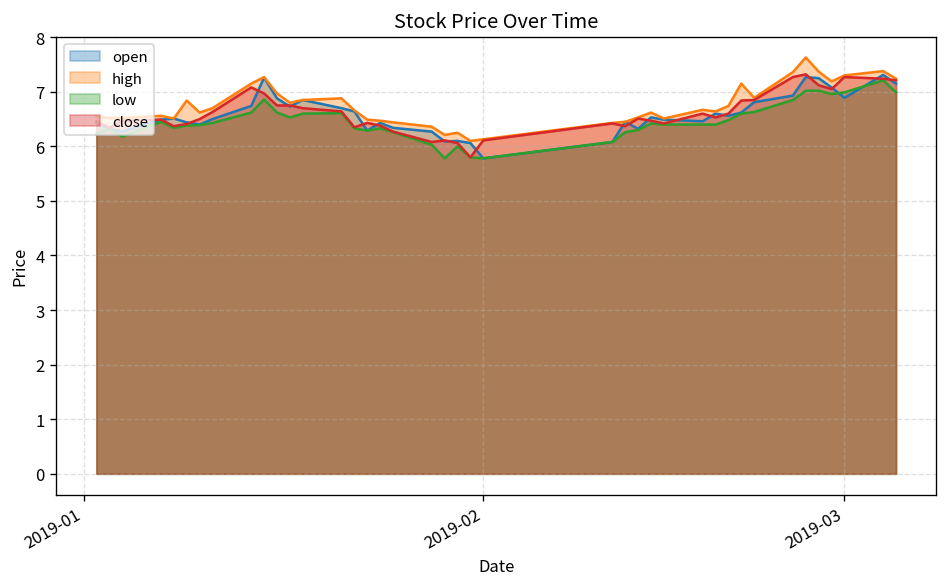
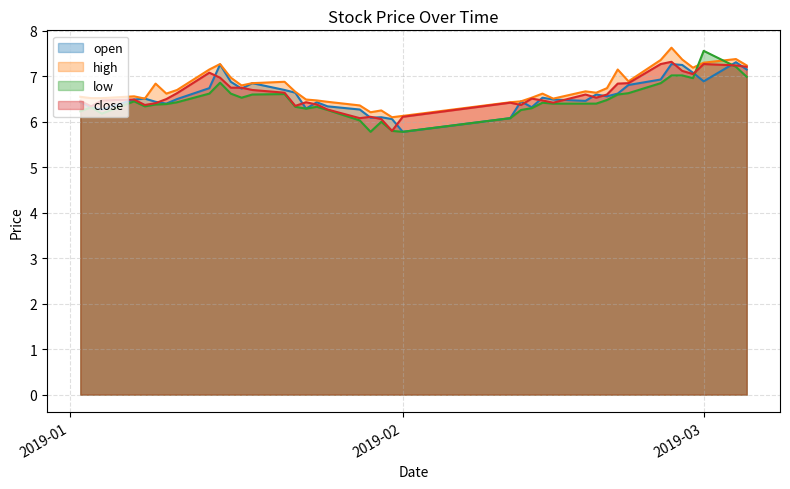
  {
    "open": {
      "2019-03": 6.9
    },
    "low": {
-     "2019-03": 7.0
+     "2019-03": 7.6
    }
  }
